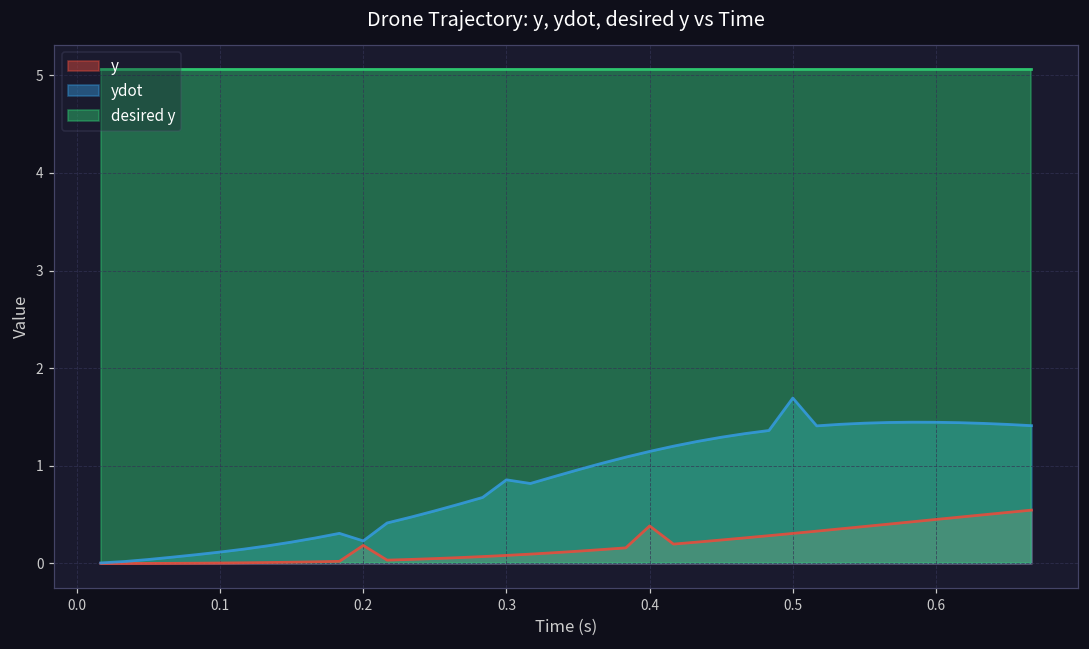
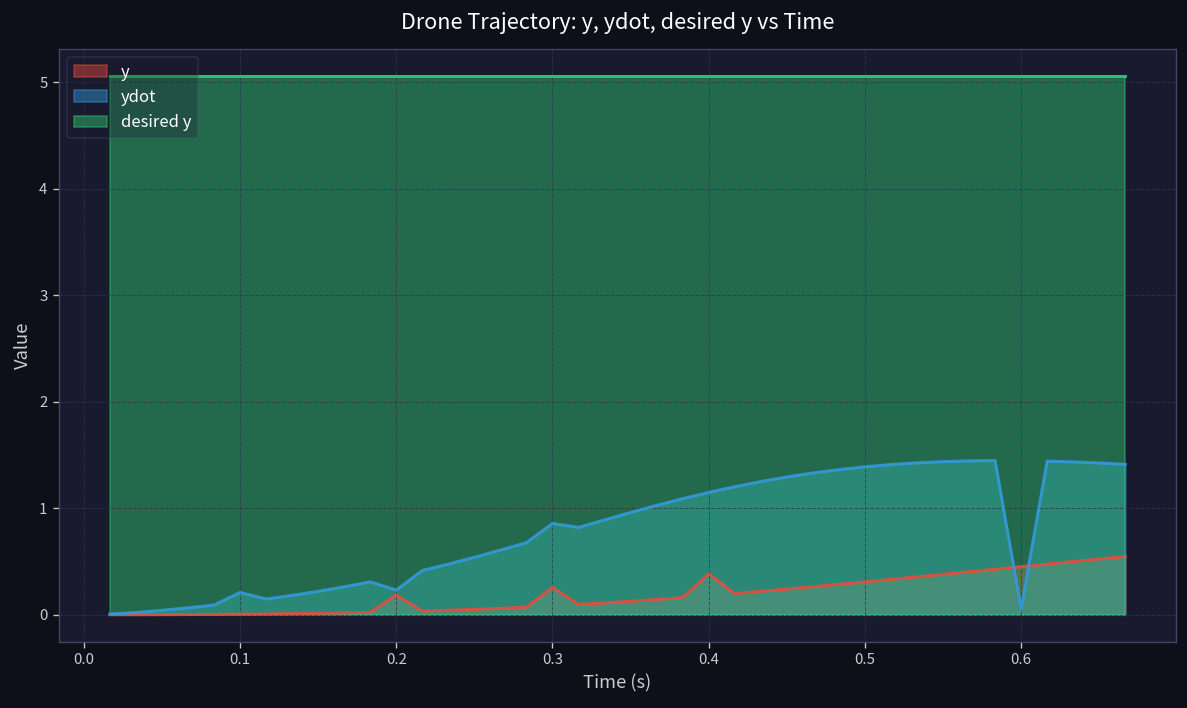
  {
    "y": {
      "0.1": 0.0,
      "0.2": 0.2,
-     "0.3": 0.1,
+     "0.3": 0.3,
      "0.4": 0.4,
      "0.5": 0.3,
      "0.6": 0.5
    },
    "ydot": {
-     "0.1": 0.1,
+     "0.1": 0.2,
      "0.2": 0.2,
      "0.3": 0.9,
      "0.4": 1.1,
-     "0.5": 1.7,
-     "0.6": 1.4
+     "0.5": 1.4,
+     "0.6": 0.1
    },
    "desired y": {
      "0.1": 5.1,
      "0.2": 5.1,
      "0.3": 5.1,
      "0.4": 5.1,
      "0.5": 5.1,
      "0.6": 5.1
    }
  }
